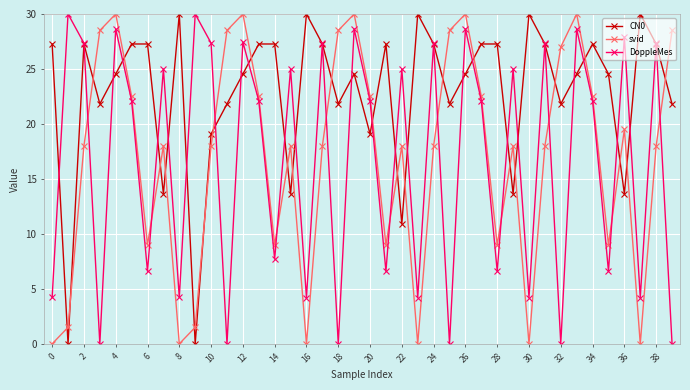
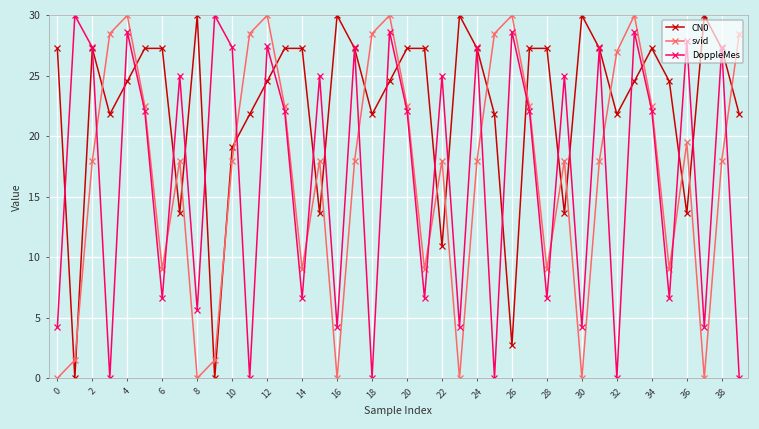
  {
    "CN0": {
      "0": 27.3,
      "4": 24.5,
      "6": 27.3,
      "8": 30.0,
      "10": 19.1,
      "12": 24.5,
      "14": 27.3,
      "16": 30.0,
      "18": 21.8,
-     "20": 19.1,
+     "20": 27.3,
      "22": 10.9,
-     "26": 24.5,
+     "26": 2.7,
      "28": 27.3,
      "30": 30.0,
      "32": 21.8,
      "34": 27.3,
      "36": 13.6
    },
    "svid": {
      "0": 0.0,
      "2": 18.0,
      "4": 30.0,
      "6": 9.0,
      "8": 0.0,
      "10": 18.0,
      "12": 30.0,
      "14": 9.0,
      "16": 0.0,
      "18": 28.5,
      "20": 22.5,
      "22": 18.0,
      "24": 18.0,
      "26": 30.0,
      "28": 9.0,
      "30": 0.0,
      "32": 27.0,
      "34": 22.5,
      "36": 19.5,
      "38": 18.0
    },
    "DoppleMes": {
      "0": 4.2,
      "4": 28.6,
      "6": 6.6,
-     "8": 4.2,
+     "8": 5.6,
      "10": 27.4,
      "12": 27.4,
-     "14": 7.7,
+     "14": 6.6,
      "16": 4.2,
      "18": 0.0,
      "20": 22.1,
      "22": 25.0,
      "26": 28.6,
      "28": 6.6,
      "30": 4.2,
      "32": 0.0,
      "34": 22.1
    }
  }
